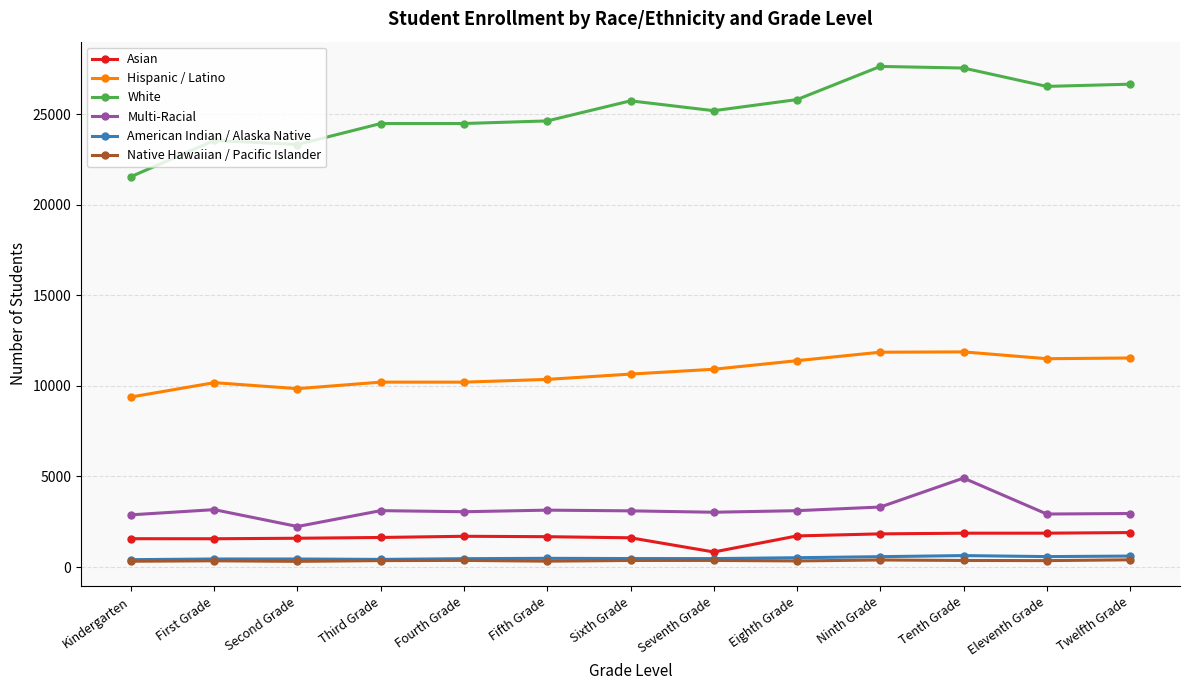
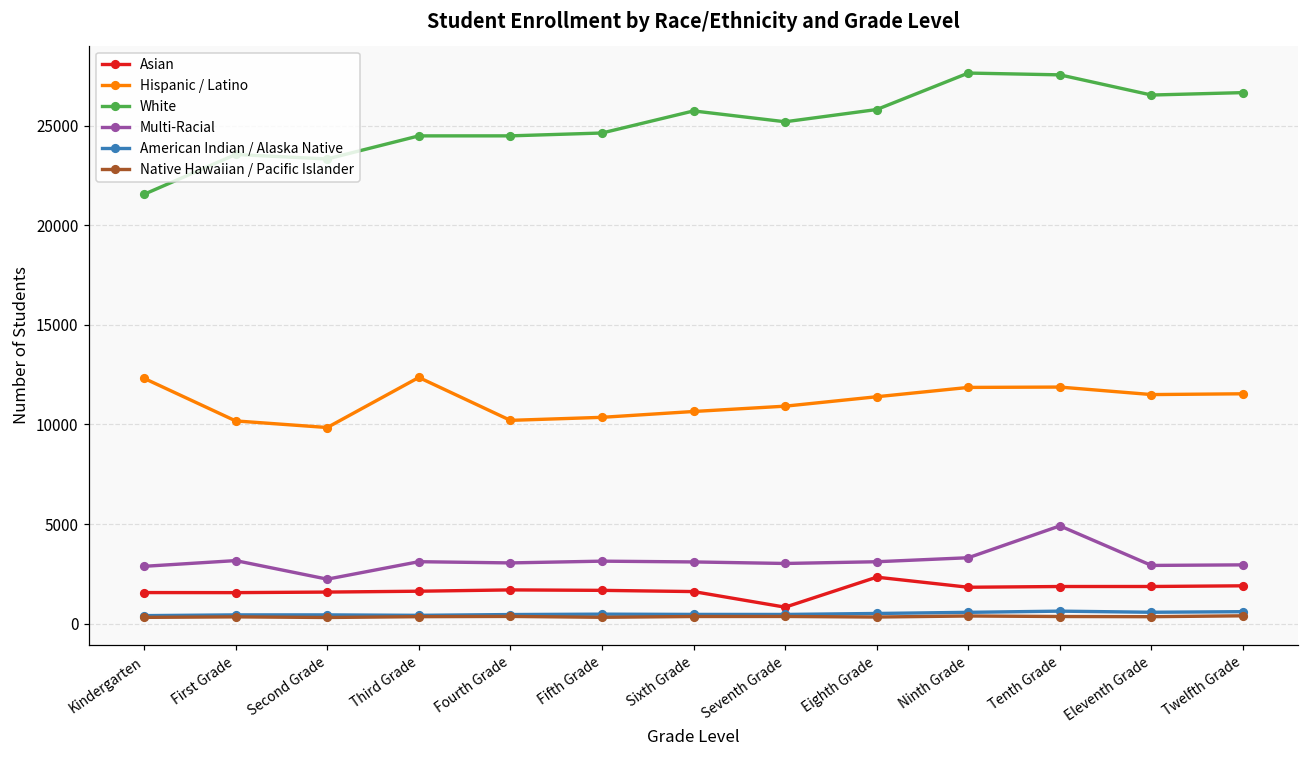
  {
    "Asian": {
      "Kindergarten": 1600,
      "First Grade": 1600,
      "Second Grade": 1600,
      "Third Grade": 1600,
      "Fourth Grade": 1700,
      "Fifth Grade": 1700,
      "Sixth Grade": 1600,
      "Seventh Grade": 800,
-     "Eighth Grade": 1700,
+     "Eighth Grade": 2300,
      "Ninth Grade": 1800,
      "Tenth Grade": 1900,
      "Eleventh Grade": 1900,
      "Twelfth Grade": 1900
    },
    "Hispanic / Latino": {
-     "Kindergarten": 9400,
+     "Kindergarten": 12300,
      "First Grade": 10200,
      "Second Grade": 9800,
-     "Third Grade": 10200,
+     "Third Grade": 12400,
      "Fourth Grade": 10200,
      "Fifth Grade": 10400,
      "Sixth Grade": 10700,
      "Seventh Grade": 10900,
      "Eighth Grade": 11400,
      "Ninth Grade": 11900,
      "Tenth Grade": 11900,
      "Eleventh Grade": 11500,
      "Twelfth Grade": 11500
    },
    "White": {
      "Kindergarten": 21500,
      "Third Grade": 24500,
      "Fourth Grade": 24500,
      "Fifth Grade": 24600,
      "Sixth Grade": 25700,
      "Seventh Grade": 25200,
      "Eighth Grade": 25800,
      "Ninth Grade": 27600,
      "Tenth Grade": 27500,
      "Eleventh Grade": 26500,
      "Twelfth Grade": 26700
    },
    "Multi-Racial": {
      "Kindergarten": 2900,
      "First Grade": 3200,
      "Second Grade": 2200,
      "Third Grade": 3100,
      "Fourth Grade": 3100,
      "Fifth Grade": 3100,
      "Sixth Grade": 3100,
      "Seventh Grade": 3000,
      "Eighth Grade": 3100,
      "Ninth Grade": 3300,
      "Tenth Grade": 4900,
      "Eleventh Grade": 2900,
      "Twelfth Grade": 3000
    },
    "American Indian / Alaska Native": {
      "Fifth Grade": 500,
      "Eighth Grade": 500,
      "Ninth Grade": 600,
      "Tenth Grade": 600,
      "Eleventh Grade": 600,
      "Twelfth Grade": 600
    },
    "Native Hawaiian / Pacific Islander": {
      "Fifth Grade": 300,
      "Eighth Grade": 300,
      "Ninth Grade": 400,
      "Tenth Grade": 400,
      "Eleventh Grade": 400,
      "Twelfth Grade": 400
    }
  }
